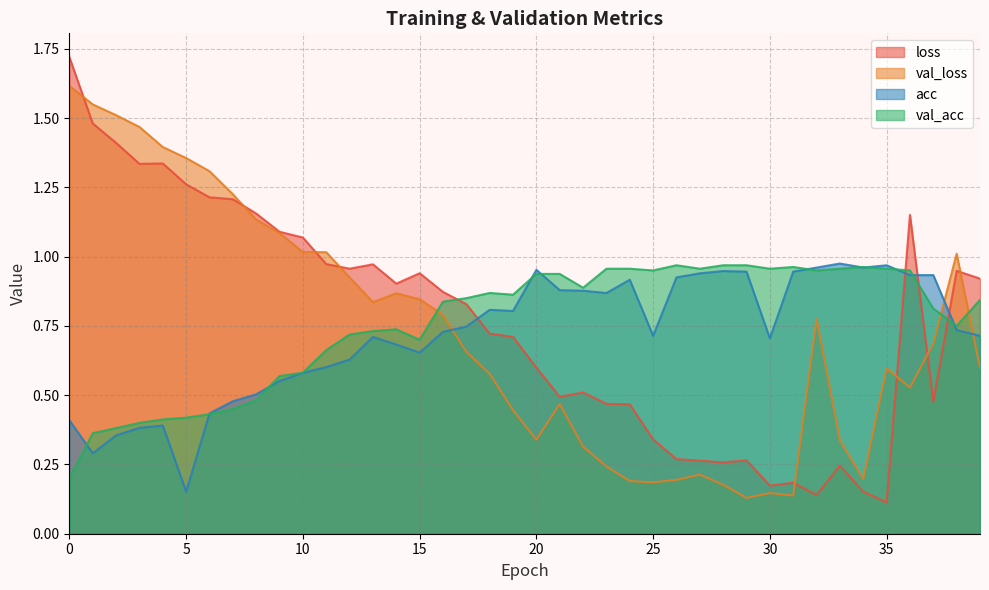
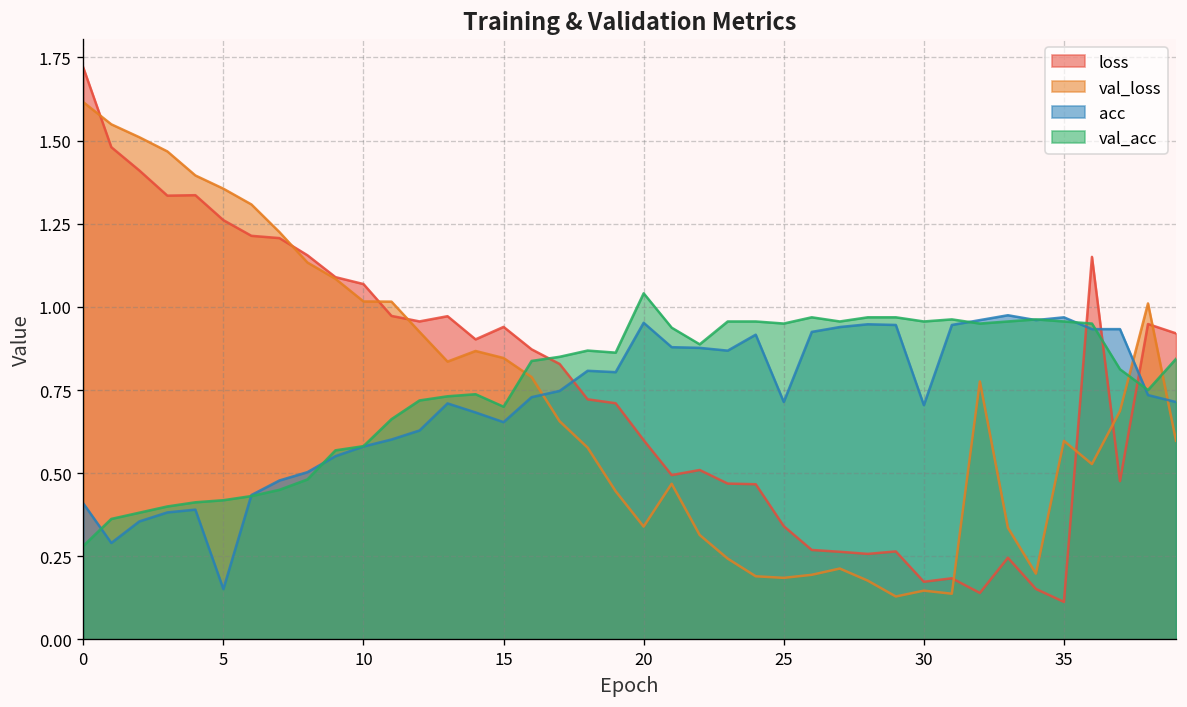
  {
    "acc": {
      "0": 0.41,
      "5": 0.15,
      "15": 0.65,
      "20": 0.95,
      "25": 0.71,
      "30": 0.70,
      "35": 0.97
    },
    "val_acc": {
-     "0": 0.20,
+     "0": 0.28,
      "5": 0.42,
      "15": 0.70,
-     "20": 0.94,
+     "20": 1.04,
      "25": 0.95,
      "30": 0.96,
      "35": 0.96
    }
  }
